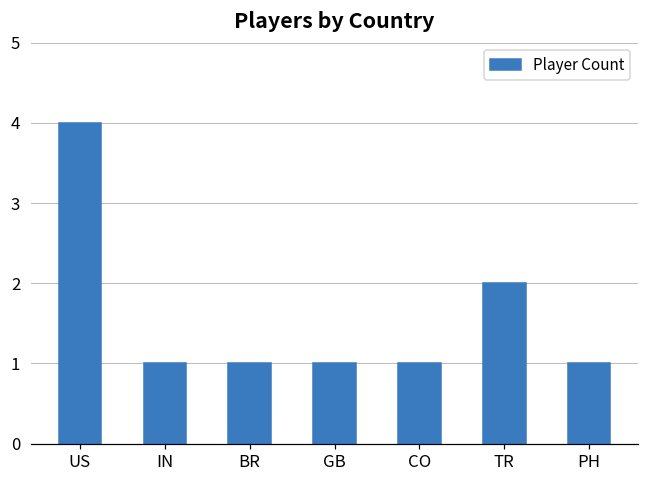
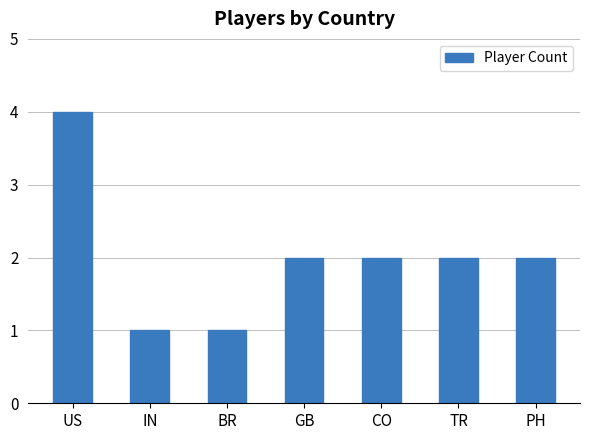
  {
    "US": 4,
    "IN": 1,
    "BR": 1,
-   "GB": 1,
-   "CO": 1,
+   "GB": 2,
+   "CO": 2,
    "TR": 2,
-   "PH": 1
+   "PH": 2
  }
